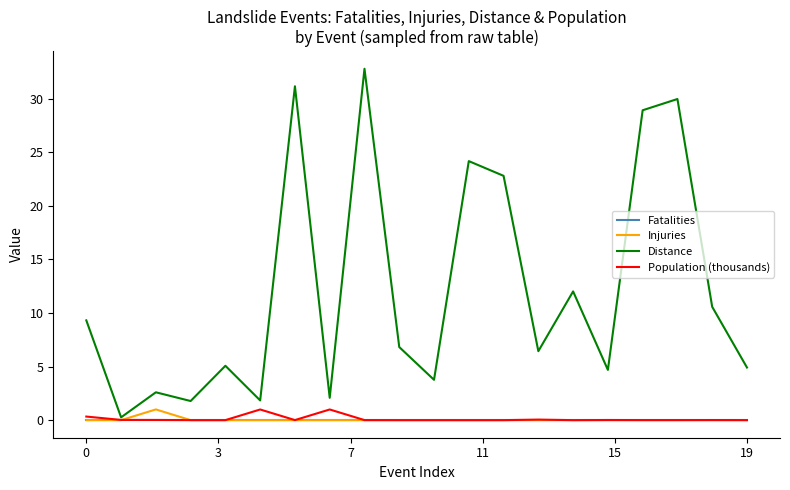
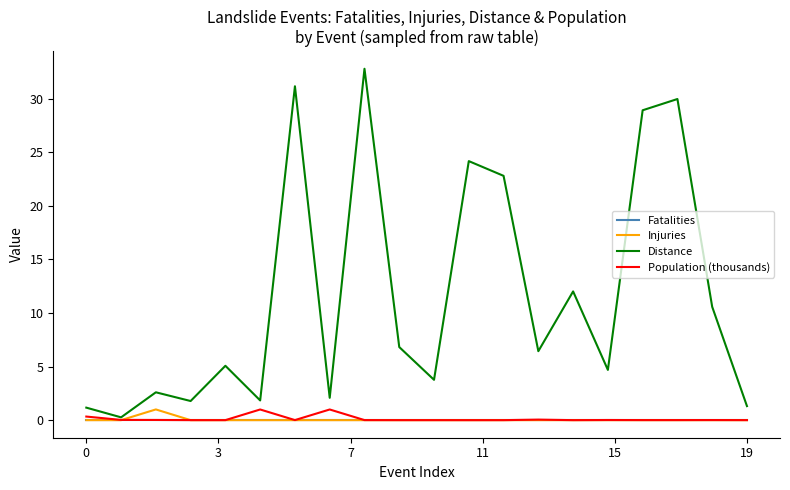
  {
    "Distance": {
-     "0": 9.3,
-     "19": 4.9
+     "0": 1.2,
+     "19": 1.3
    },
    "Population (thousands)": {
      "0": 0.3
    }
  }
